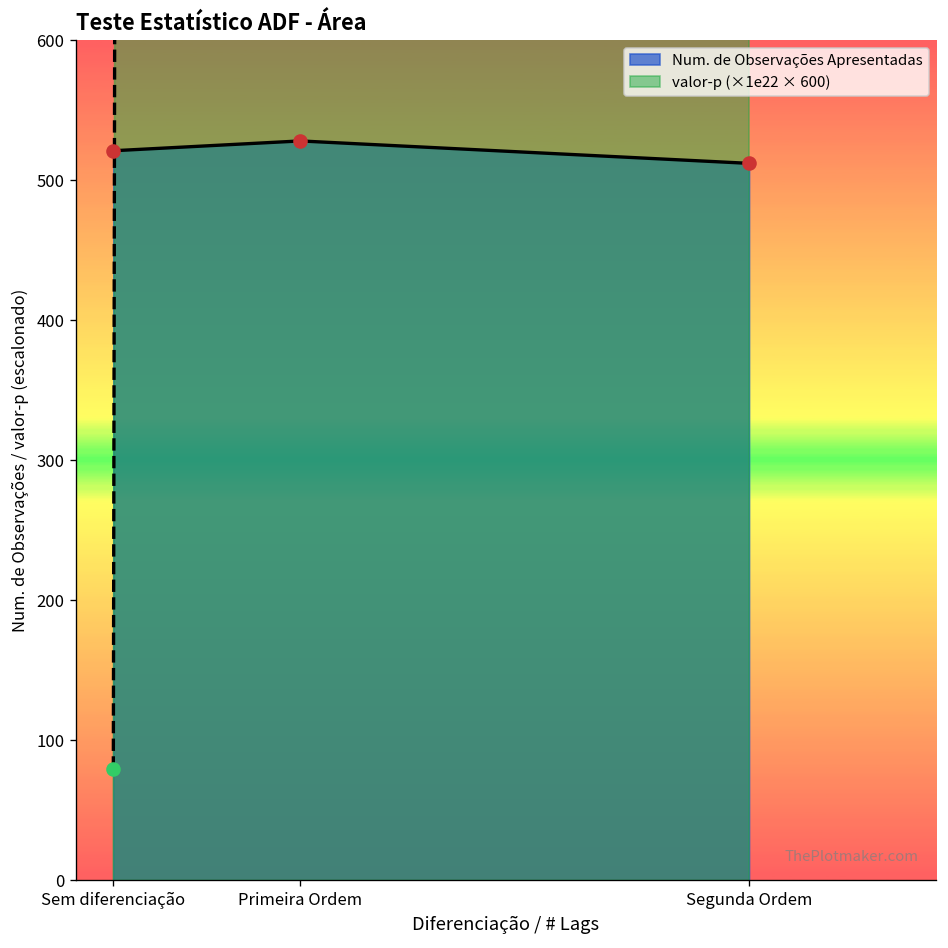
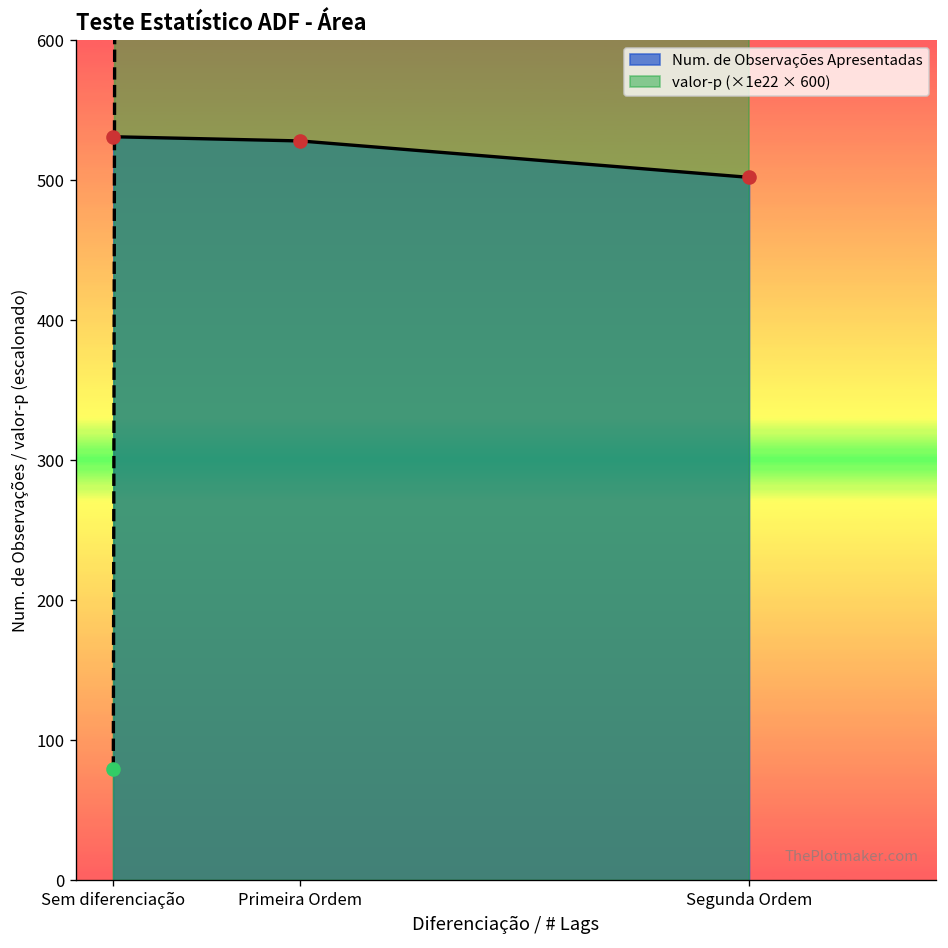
  {
    "Num. de Observações Apresentadas": {
-     "Sem diferenciação": 521,
+     "Sem diferenciação": 531,
      "Primeira Ordem": 528,
-     "Segunda Ordem": 512
+     "Segunda Ordem": 502
    },
    "valor-p (×1e22 × 600)": {
      "Sem diferenciação": 80
    }
  }
